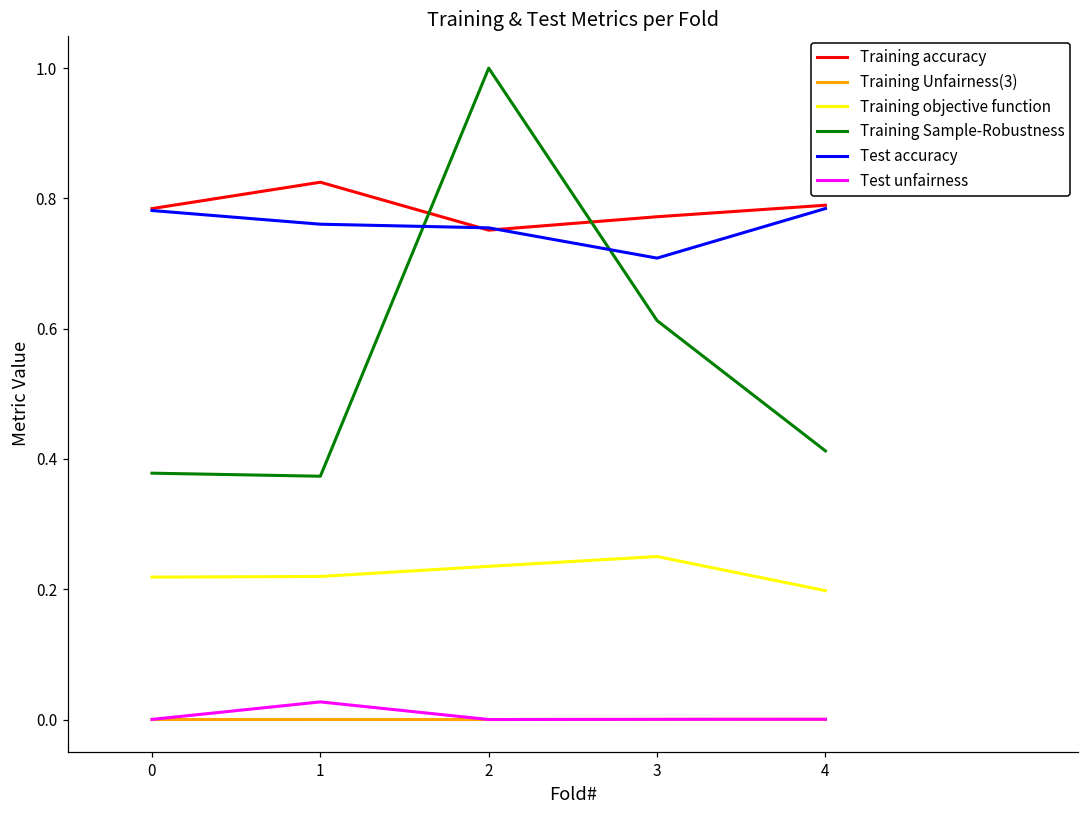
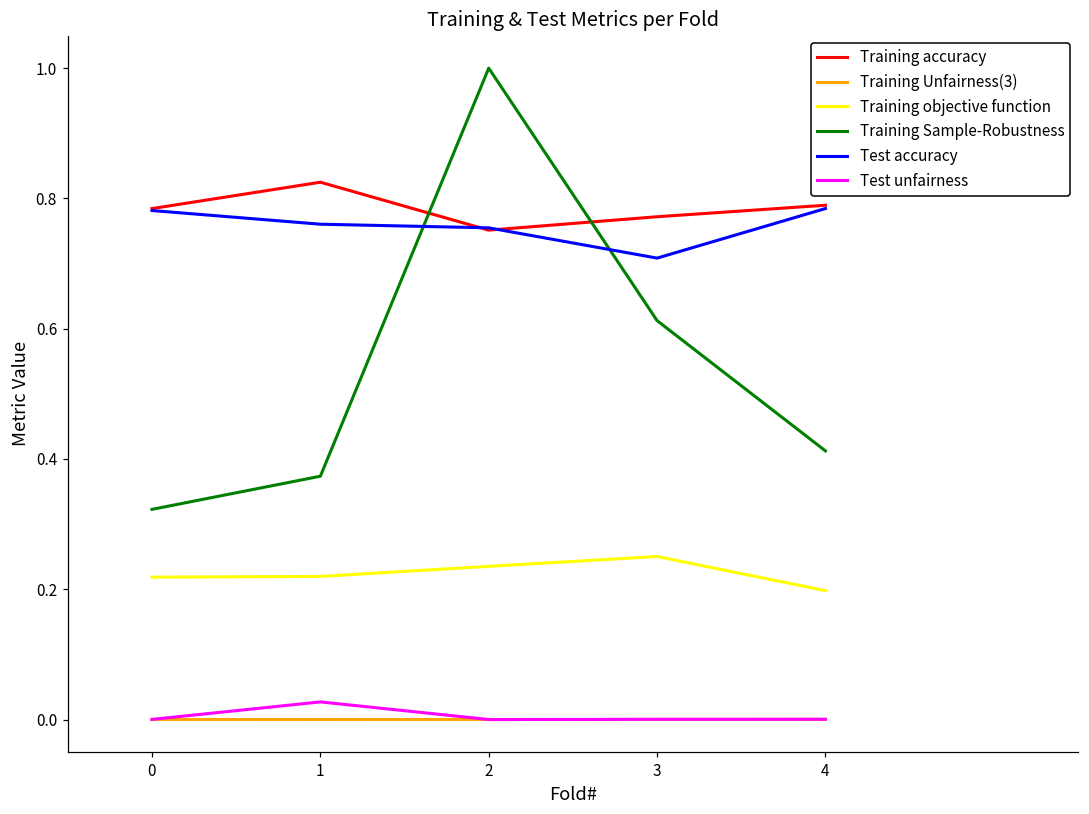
  {
    "Training accuracy": {
      "1": 0.82,
      "3": 0.77,
      "4": 0.79
    },
    "Training Unfairness(3)": {
      "1": 0.00
    },
    "Training objective function": {
      "0": 0.22,
      "1": 0.22,
      "2": 0.24,
      "3": 0.25,
      "4": 0.20
    },
    "Training Sample-Robustness": {
-     "0": 0.38,
+     "0": 0.32,
      "1": 0.37,
      "2": 1.00,
      "3": 0.61,
      "4": 0.41
    },
    "Test accuracy": {
      "1": 0.76,
      "3": 0.71,
      "4": 0.78
    },
    "Test unfairness": {
      "1": 0.03
    }
  }
